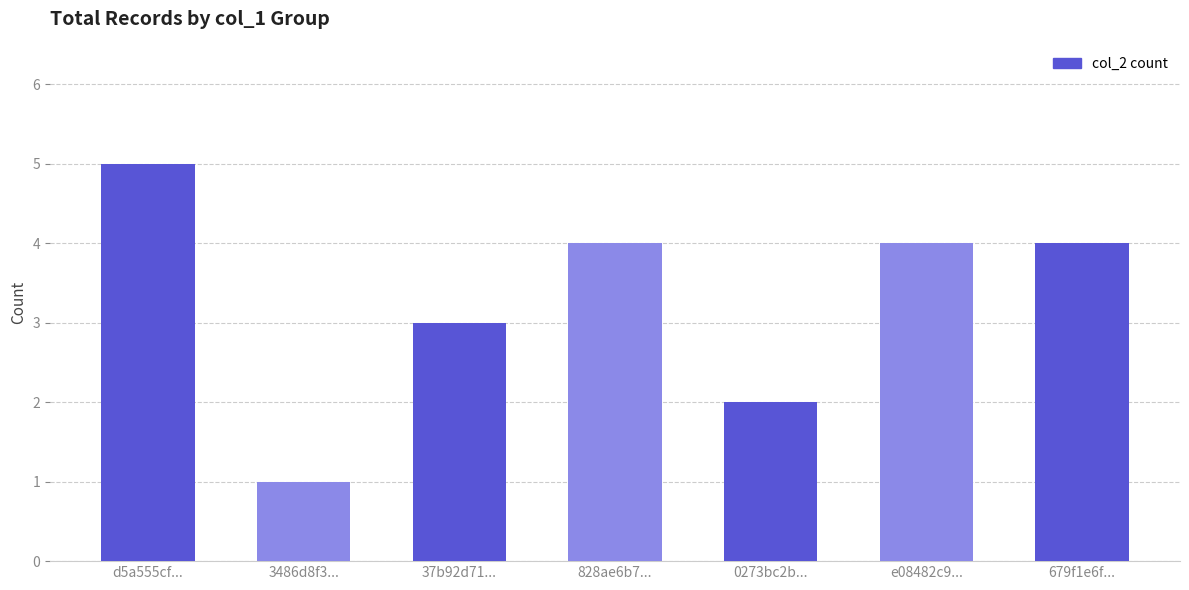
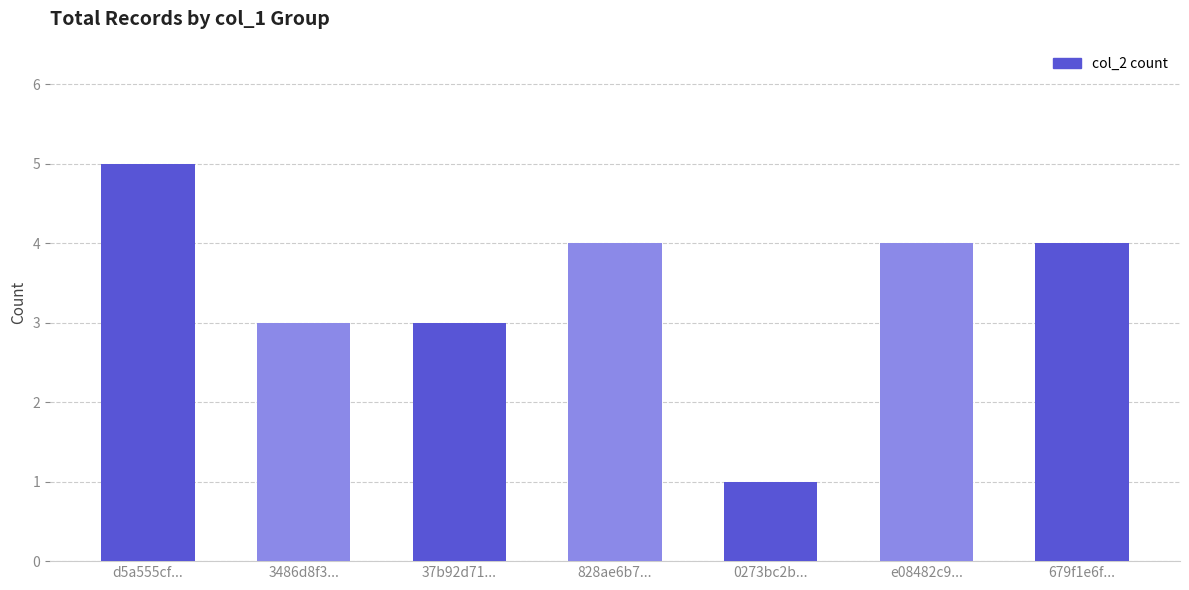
  {
    "d5a555cf...": 5,
-   "3486d8f3...": 1,
+   "3486d8f3...": 3,
    "37b92d71...": 3,
    "828ae6b7...": 4,
-   "0273bc2b...": 2,
+   "0273bc2b...": 1,
    "e08482c9...": 4,
    "679f1e6f...": 4
  }
